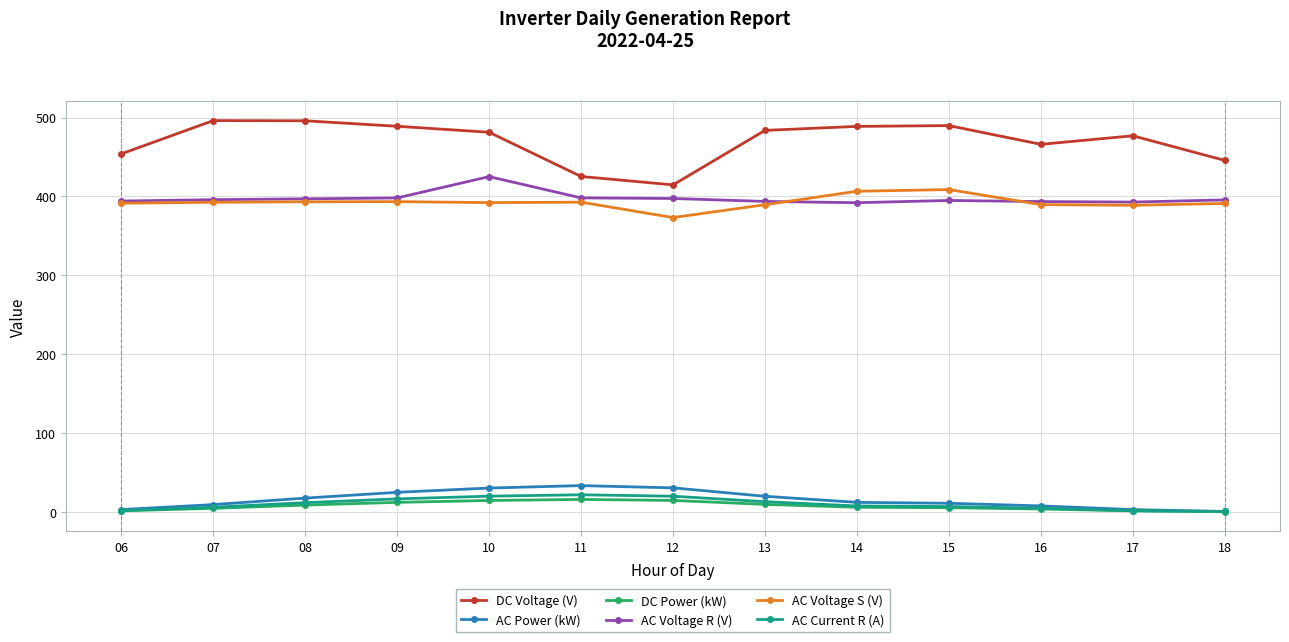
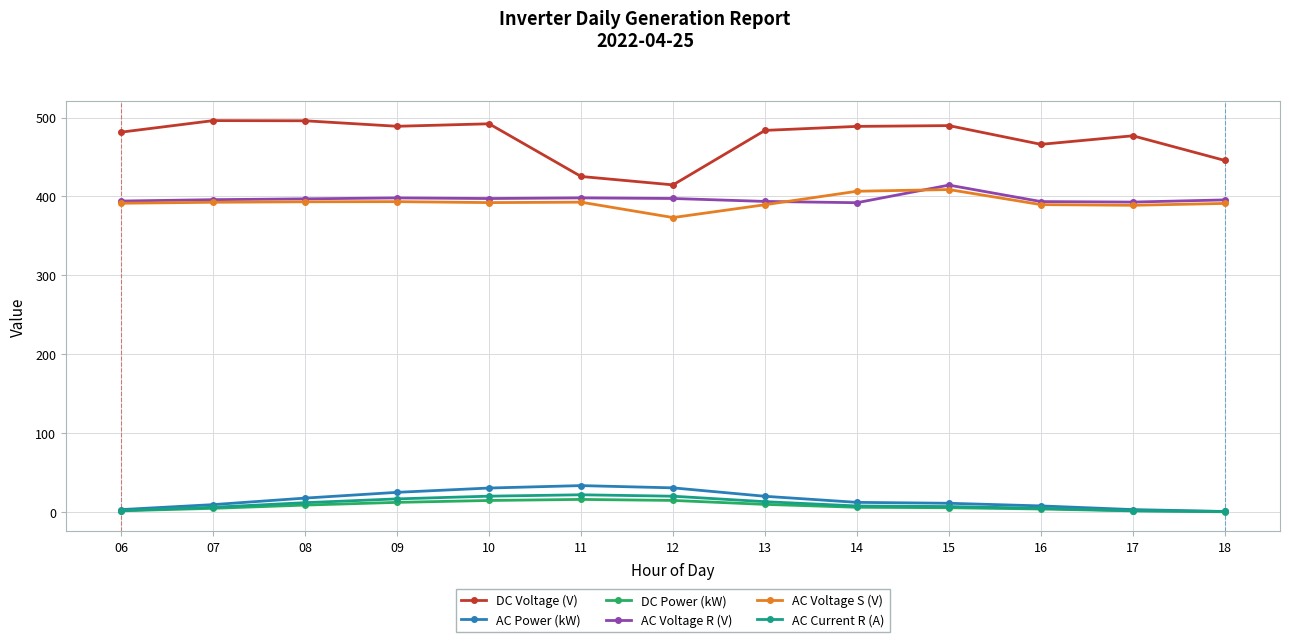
  {
    "DC Voltage (V)": {
-     "06": 450,
+     "06": 480,
      "07": 500,
      "08": 500,
      "09": 490,
-     "10": 480,
+     "10": 490,
      "11": 430,
      "12": 410,
      "13": 480,
      "14": 490,
      "15": 490,
      "16": 470,
      "17": 480,
      "18": 450
    },
    "AC Power (kW)": {
      "07": 10,
      "08": 20,
      "09": 20,
      "10": 30,
      "11": 30,
      "12": 30,
      "13": 20,
      "14": 10,
      "15": 10
    },
    "AC Voltage R (V)": {
      "07": 400,
      "08": 400,
      "09": 400,
-     "10": 430,
+     "10": 400,
      "11": 400,
      "12": 400,
      "13": 390,
      "14": 390,
-     "15": 390,
+     "15": 410,
      "16": 390,
      "17": 390,
      "18": 400
    },
    "AC Voltage S (V)": {
      "07": 390,
      "08": 390,
      "09": 390,
      "10": 390,
      "11": 390,
      "12": 370,
      "13": 390,
      "14": 410,
      "15": 410,
      "16": 390,
      "17": 390,
      "18": 390
    }
  }
